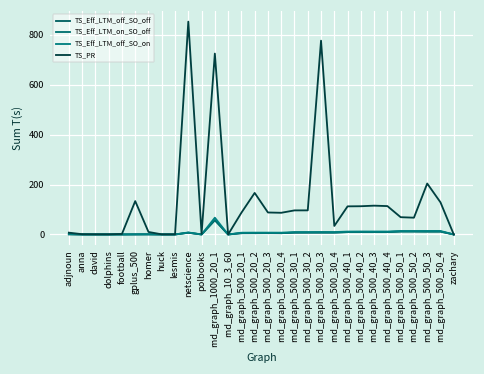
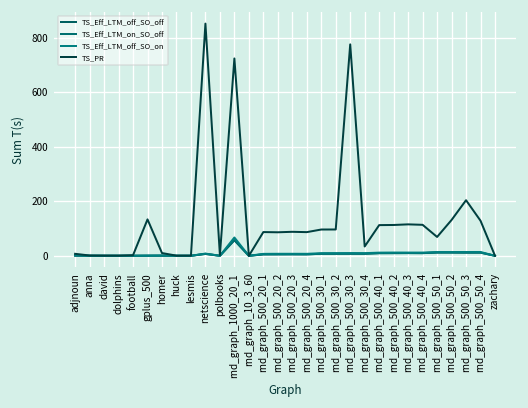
  {
    "TS_PR": {
      "gplus_500": 130,
      "netscience": 850,
      "rnd_graph_1000_20_1": 720,
      "rnd_graph_500_20_1": 90,
-     "rnd_graph_500_20_2": 170,
+     "rnd_graph_500_20_2": 90,
      "rnd_graph_500_20_3": 90,
      "rnd_graph_500_20_4": 90,
      "rnd_graph_500_30_1": 100,
      "rnd_graph_500_30_2": 100,
      "rnd_graph_500_30_3": 780,
      "rnd_graph_500_30_4": 30,
      "rnd_graph_500_40_1": 110,
      "rnd_graph_500_40_2": 110,
      "rnd_graph_500_40_3": 120,
      "rnd_graph_500_40_4": 110,
      "rnd_graph_500_50_1": 70,
-     "rnd_graph_500_50_2": 70,
+     "rnd_graph_500_50_2": 130,
      "rnd_graph_500_50_3": 200,
      "rnd_graph_500_50_4": 130
    }
  }
